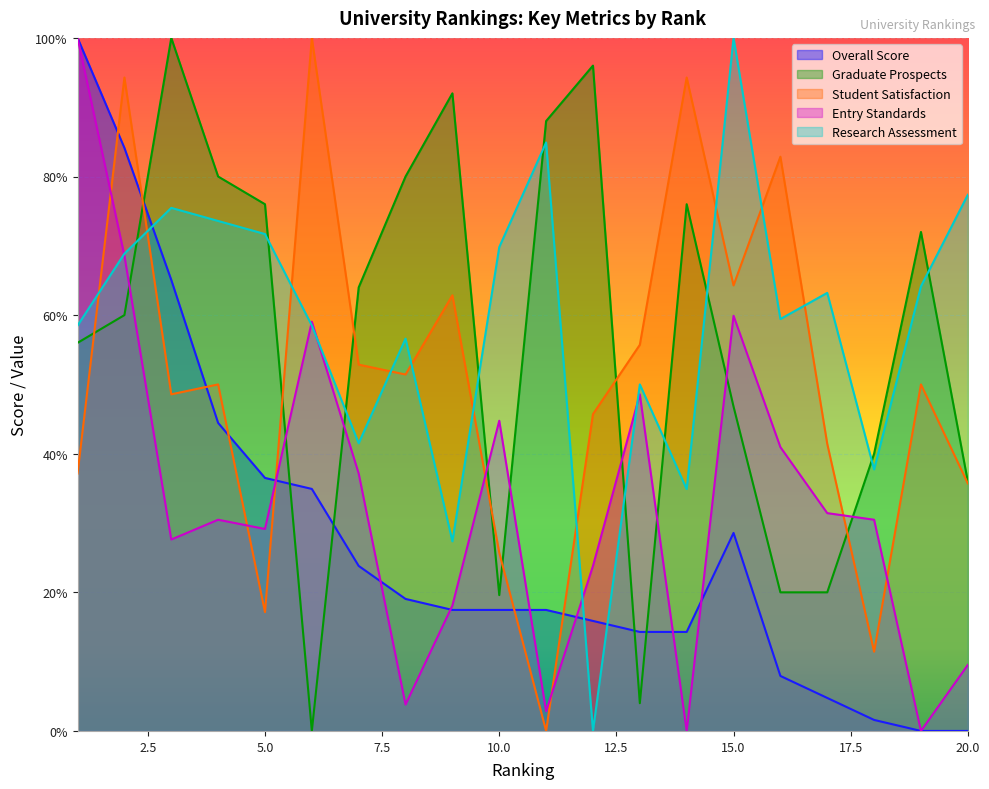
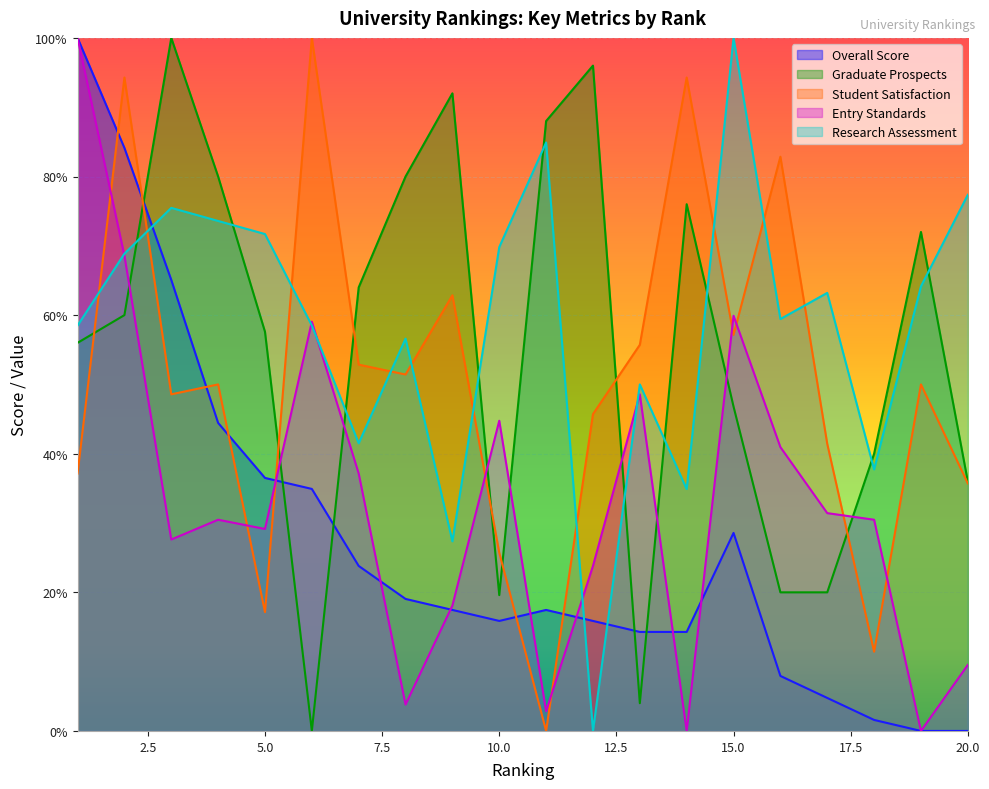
  {
    "Overall Score": {
      "5.0": "37%",
-     "10.0": "17%",
+     "10.0": "16%",
      "15.0": "29%",
      "20.0": "0%"
    },
    "Graduate Prospects": {
-     "5.0": "76%",
+     "5.0": "58%",
      "10.0": "20%",
      "15.0": "47%"
    },
    "Student Satisfaction": {
      "5.0": "17%",
      "10.0": "26%",
-     "15.0": "64%"
+     "15.0": "57%"
    },
    "Entry Standards": {
      "5.0": "29%",
      "10.0": "45%",
      "15.0": "60%",
      "20.0": "10%"
    },
    "Research Assessment": {
      "5.0": "72%",
      "10.0": "70%",
      "15.0": "100%",
      "20.0": "77%"
    }
  }
